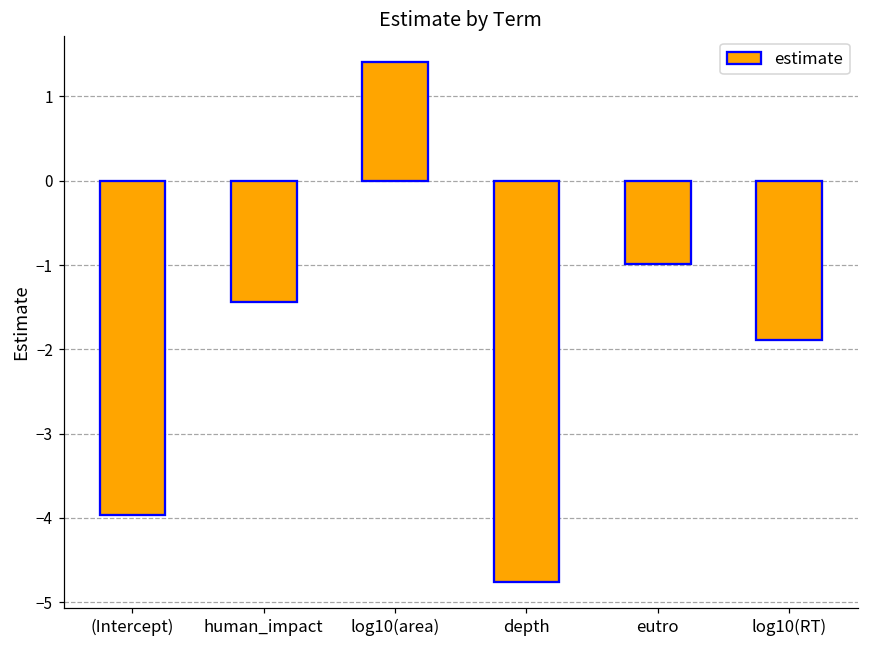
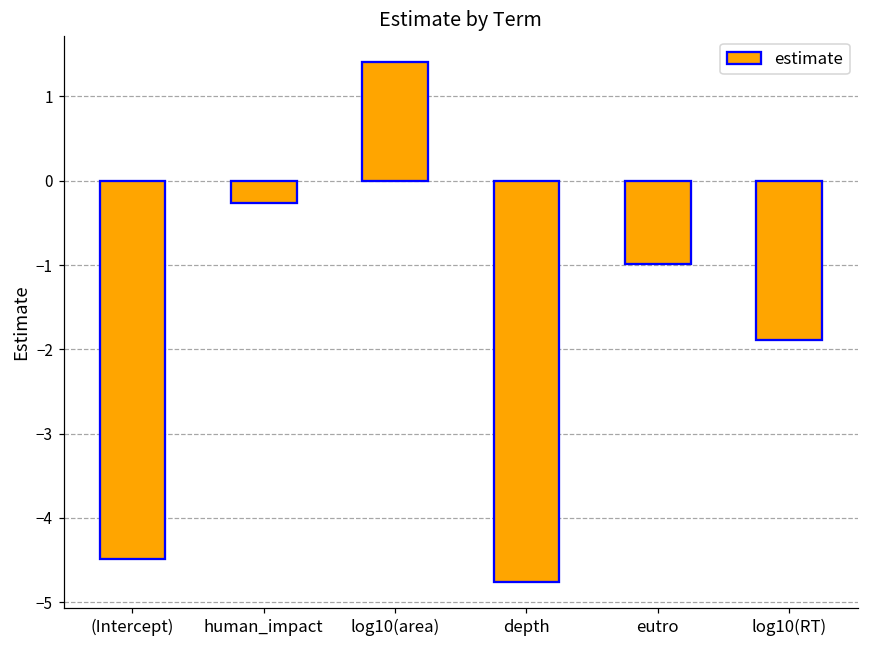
  {
-   "(Intercept)": -4.0,
-   "human_impact": -1.4,
+   "(Intercept)": -4.5,
+   "human_impact": -0.3,
    "log10(area)": 1.4,
    "depth": -4.8,
    "eutro": -1.0,
    "log10(RT)": -1.9
  }
